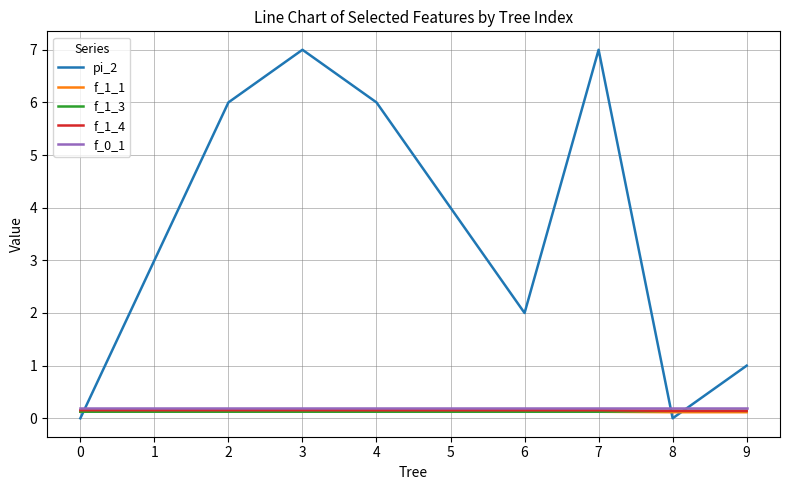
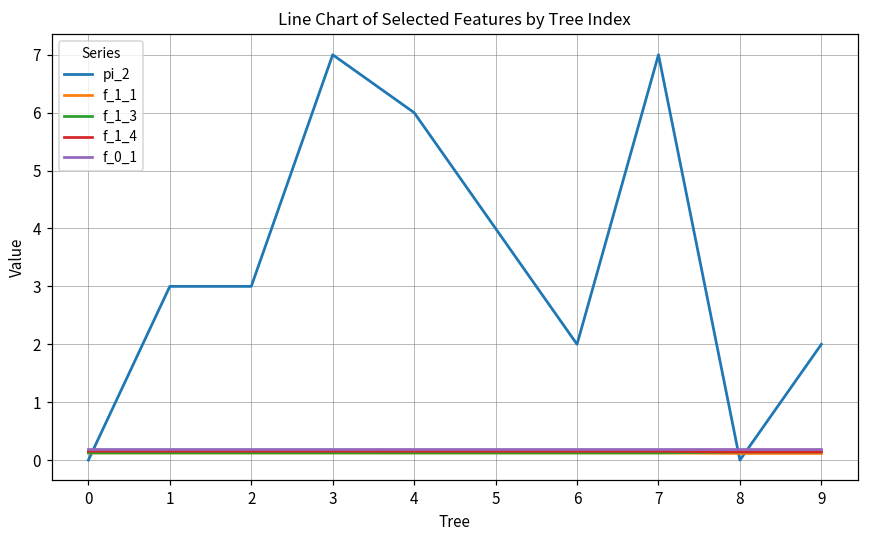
  {
    "pi_2": {
      "0": 0,
      "1": 3,
-     "2": 6,
+     "2": 3,
      "3": 7,
      "4": 6,
      "5": 4,
      "6": 2,
      "7": 7,
      "8": 0,
-     "9": 1
+     "9": 2
    },
    "f_0_1": {
      "8": 0.2,
      "9": 0.2
    }
  }
